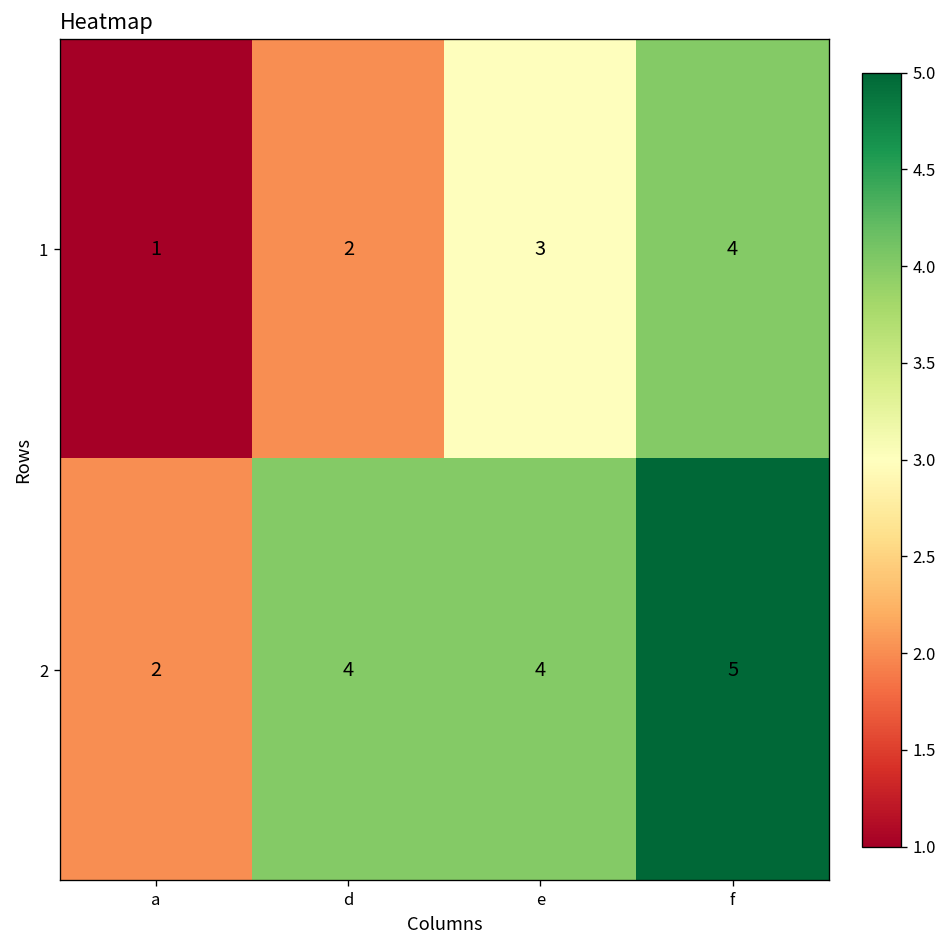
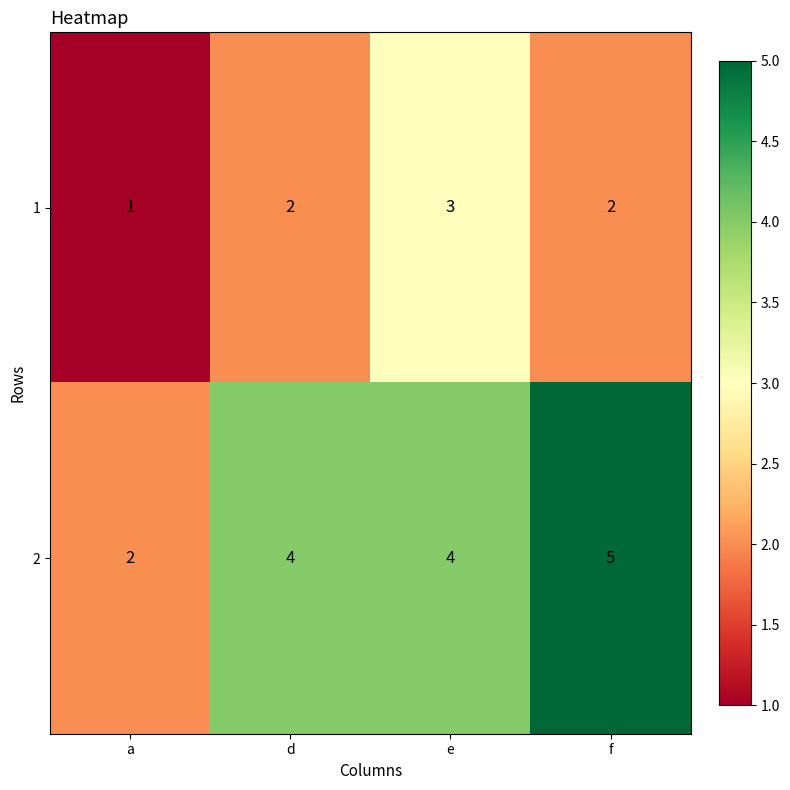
  {
    "1": {
      "a": 1,
      "d": 2,
      "e": 3,
-     "f": 4
+     "f": 2
    },
    "2": {
      "a": 2,
      "d": 4,
      "e": 4,
      "f": 5
    }
  }
